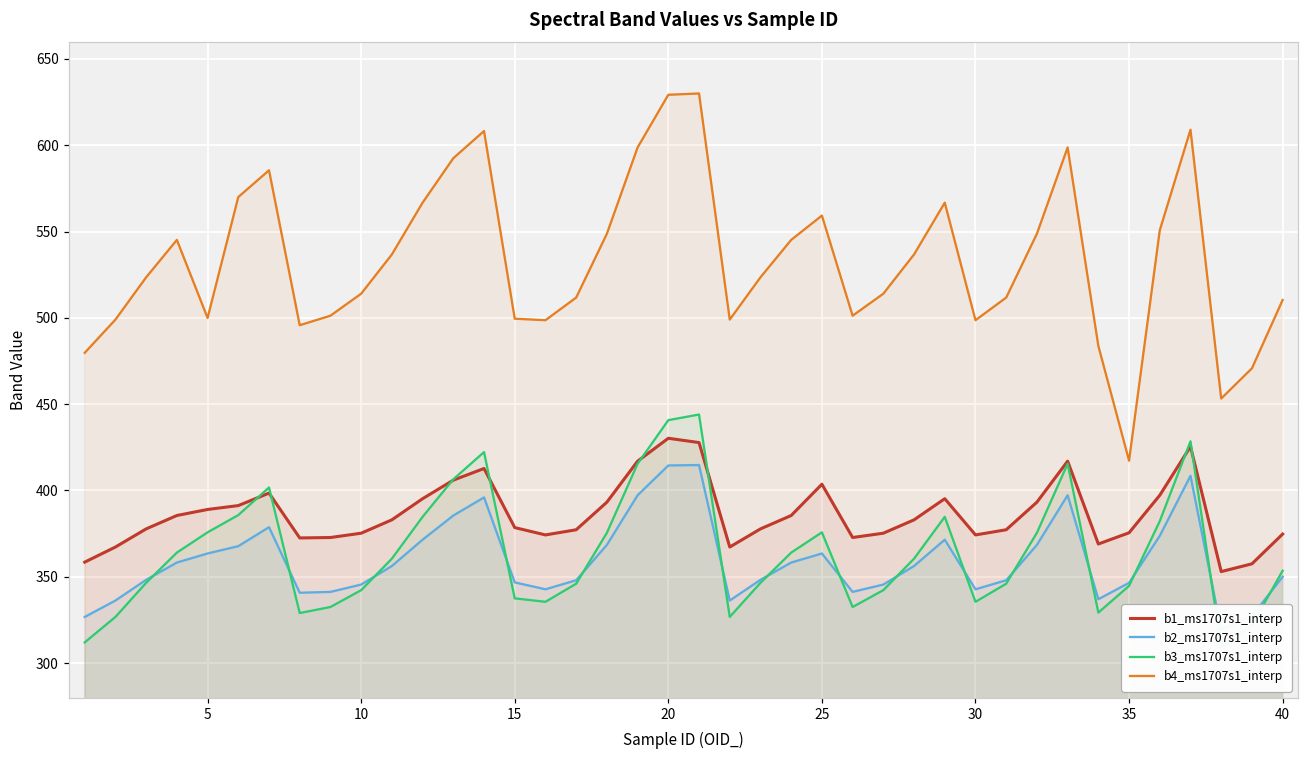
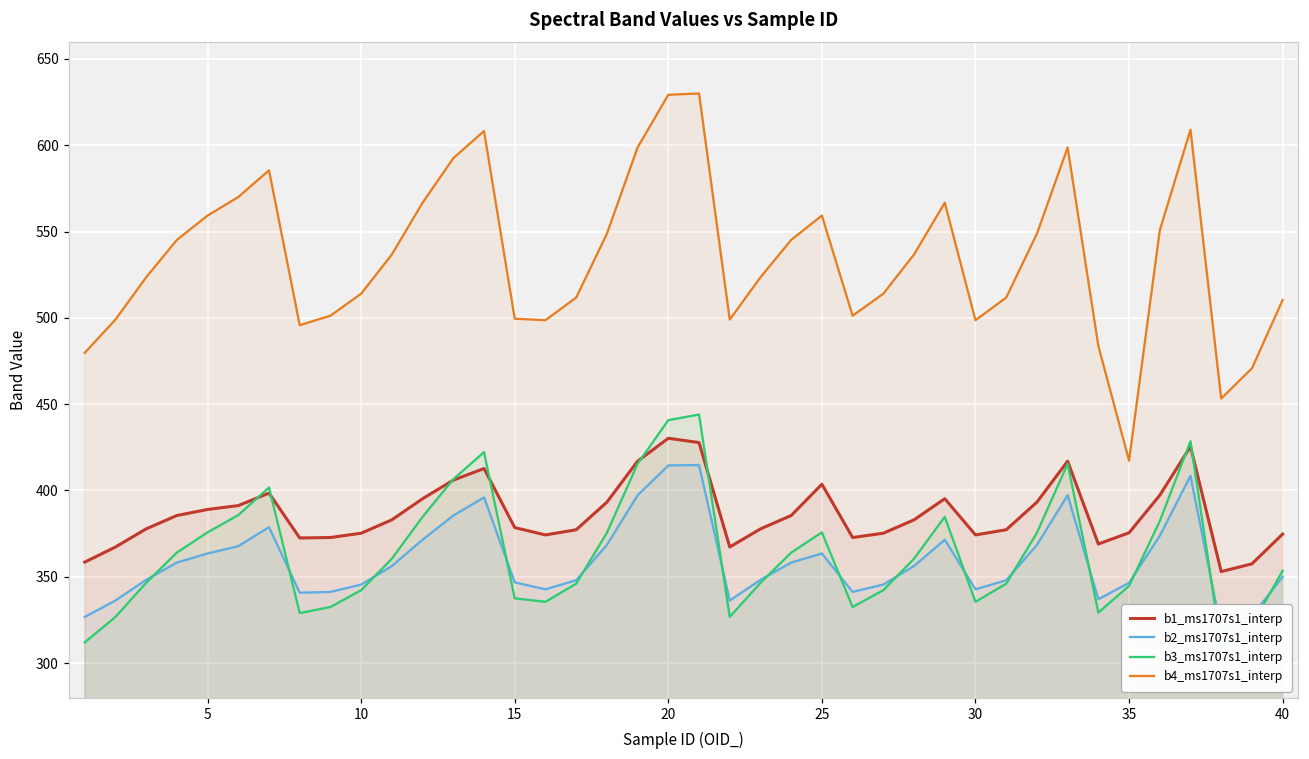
  {
    "b1_ms1707s1_interp": {
      "5": 389,
      "10": 375,
      "15": 379,
      "20": 430,
      "25": 404,
      "30": 374,
      "35": 375,
      "40": 375
    },
    "b2_ms1707s1_interp": {
      "5": 364,
      "10": 345,
      "15": 347,
      "20": 414,
      "25": 364,
      "30": 343,
      "35": 346,
      "40": 350
    },
    "b3_ms1707s1_interp": {
      "5": 376,
      "10": 342,
      "15": 338,
      "20": 441,
      "25": 376,
      "30": 335,
      "35": 345,
      "40": 354
    },
    "b4_ms1707s1_interp": {
-     "5": 500,
+     "5": 559,
      "10": 514,
      "15": 500,
      "20": 629,
      "25": 559,
      "30": 499,
      "35": 417,
      "40": 510
    }
  }
